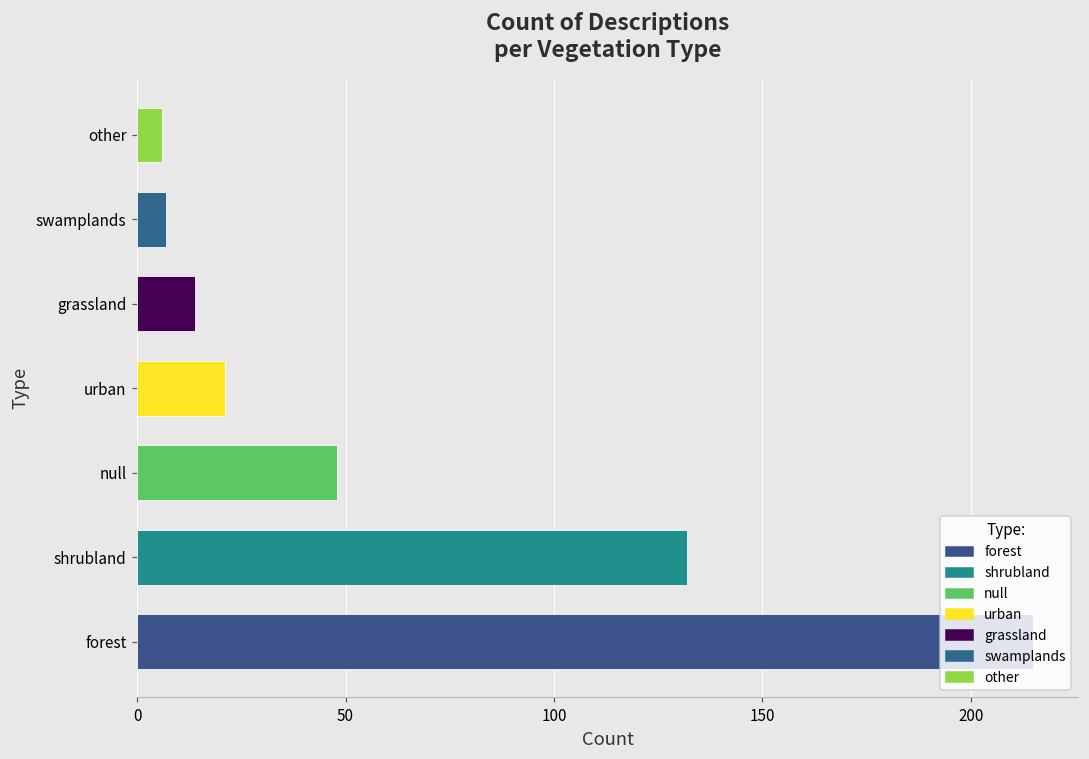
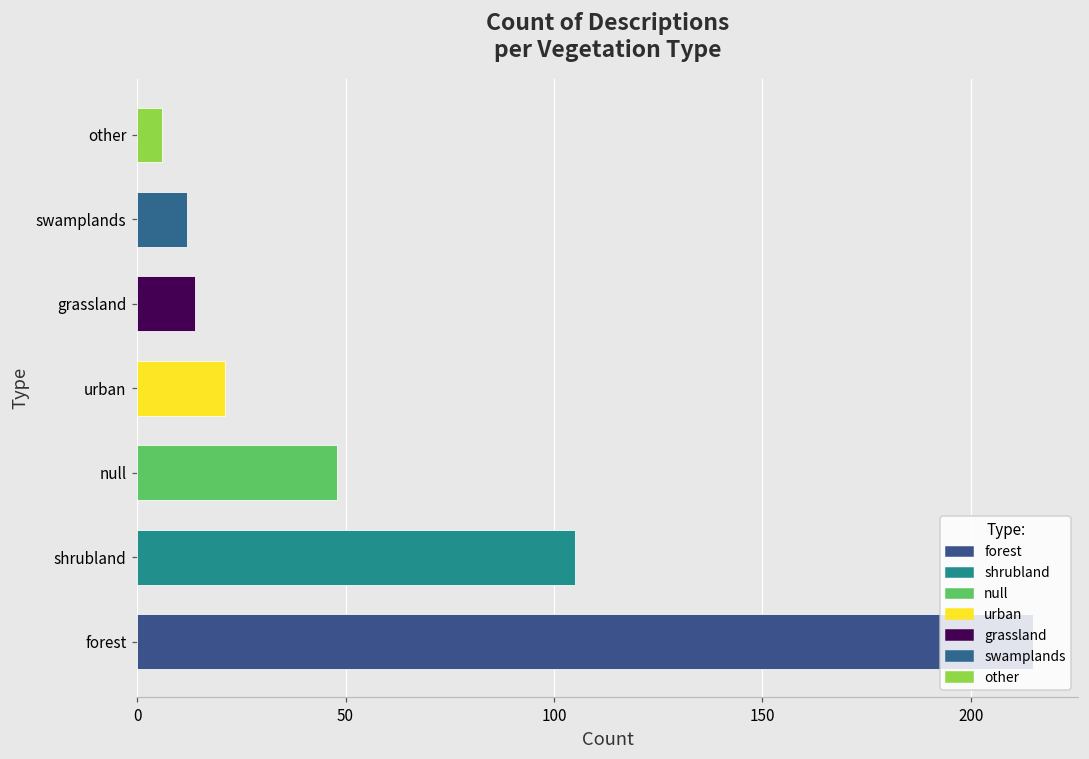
  {
    "other": 6,
-   "swamplands": 7,
+   "swamplands": 12,
    "grassland": 14,
    "urban": 21,
    "null": 48,
-   "shrubland": 132
+   "shrubland": 105
  }
